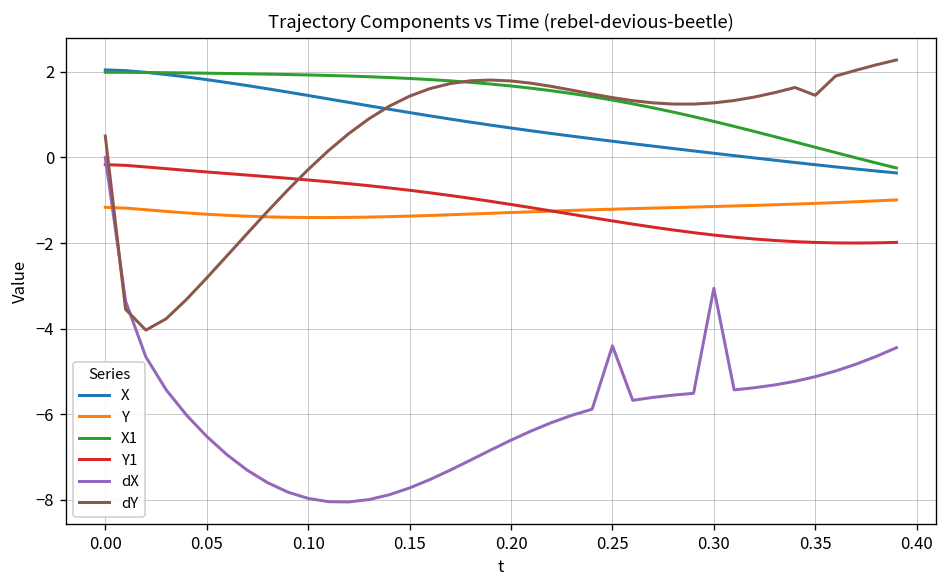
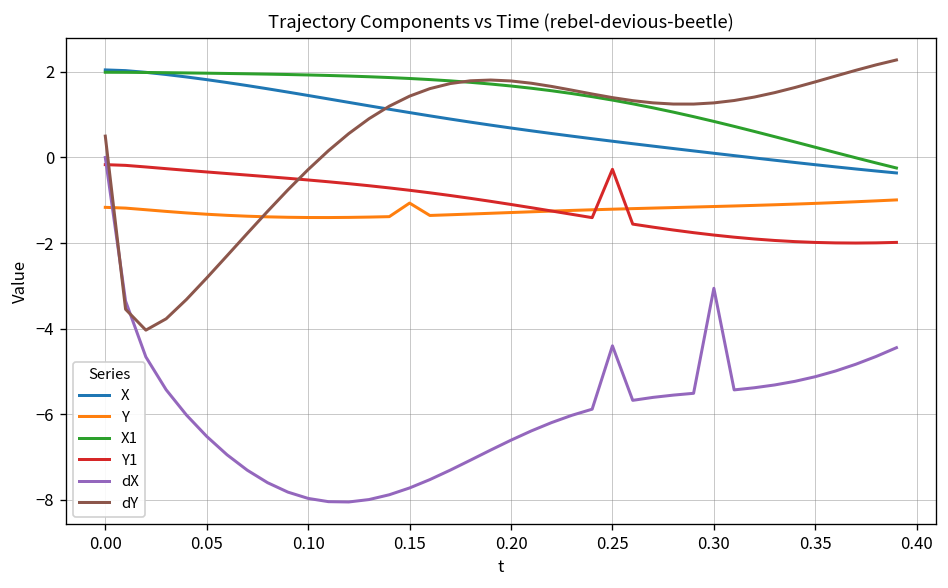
  {
    "X": {
      "0.05": 1.8,
      "0.10": 1.4,
      "0.15": 1.1,
      "0.20": 0.7,
      "0.25": 0.4,
      "0.30": 0.1,
      "0.35": -0.2
    },
    "Y": {
      "0.00": -1.2,
      "0.05": -1.3,
      "0.10": -1.4,
-     "0.15": -1.4,
+     "0.15": -1.1,
      "0.20": -1.3,
      "0.25": -1.2,
      "0.30": -1.1,
      "0.35": -1.1
    },
    "X1": {
      "0.05": 2.0,
      "0.10": 1.9,
      "0.15": 1.8,
      "0.20": 1.7,
      "0.30": 0.8,
      "0.35": 0.2
    },
    "Y1": {
      "0.00": -0.2,
      "0.05": -0.3,
      "0.10": -0.5,
      "0.15": -0.8,
      "0.20": -1.1,
-     "0.25": -1.5,
+     "0.25": -0.3,
      "0.30": -1.8,
      "0.35": -2.0
    },
    "dX": {
      "0.00": 0.0,
      "0.05": -6.5,
      "0.10": -8.0,
      "0.15": -7.7,
      "0.20": -6.6,
      "0.25": -4.4,
      "0.30": -3.1,
      "0.35": -5.1
    },
    "dY": {
      "0.00": 0.5,
      "0.05": -2.8,
      "0.10": -0.3,
      "0.15": 1.4,
      "0.20": 1.8,
      "0.30": 1.3,
-     "0.35": 1.5
+     "0.35": 1.8
    }
  }
